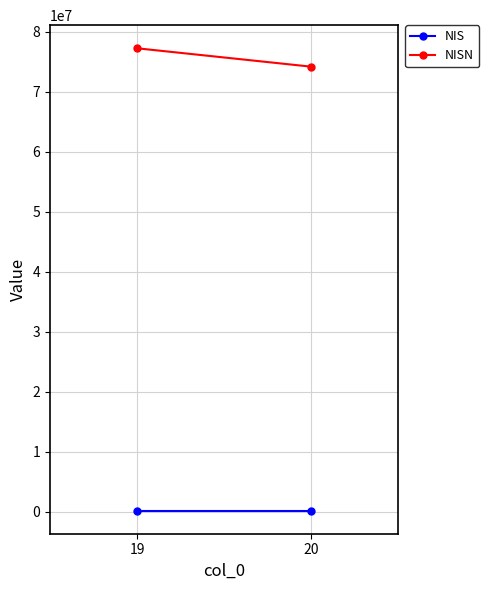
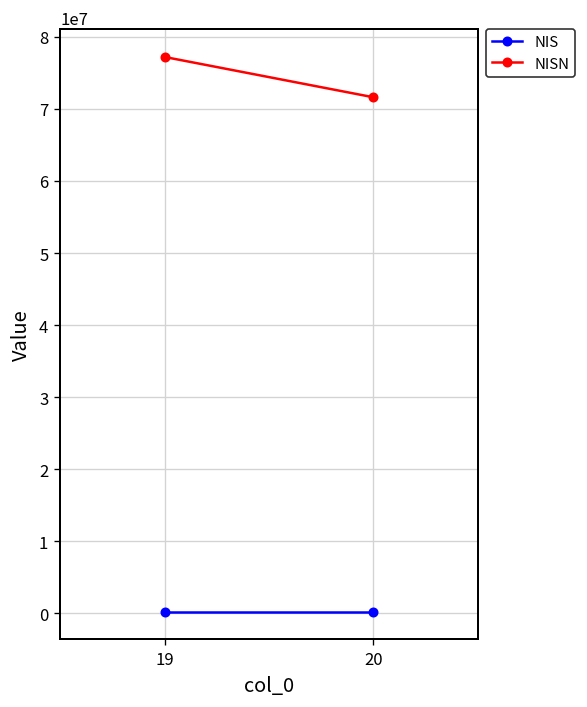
  {
    "NIS": {
      "19": 0,
      "20": 0
    },
    "NISN": {
      "19": 77000000,
-     "20": 74000000
+     "20": 72000000
    }
  }
